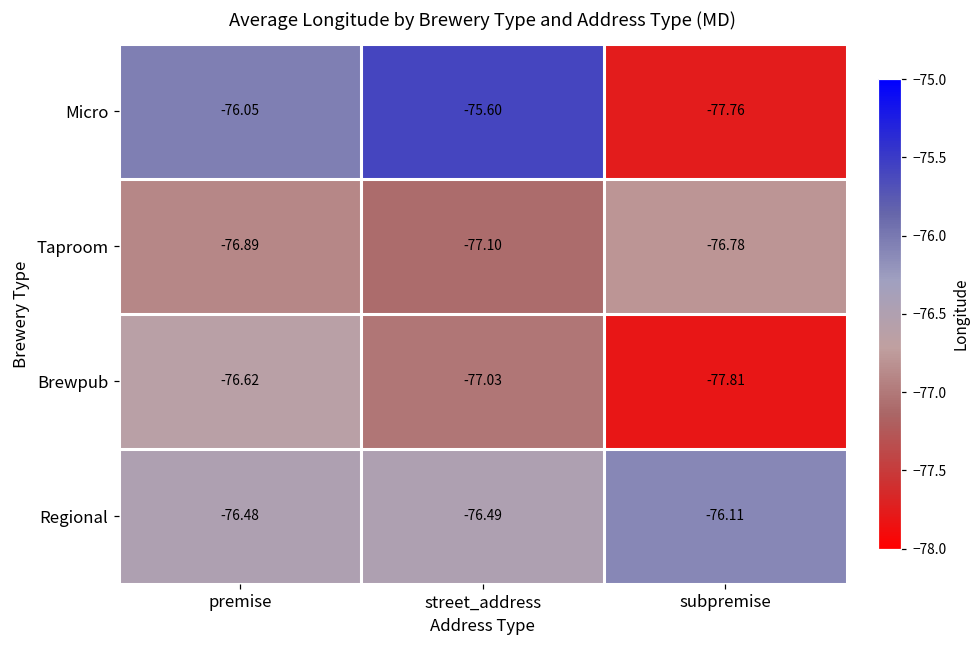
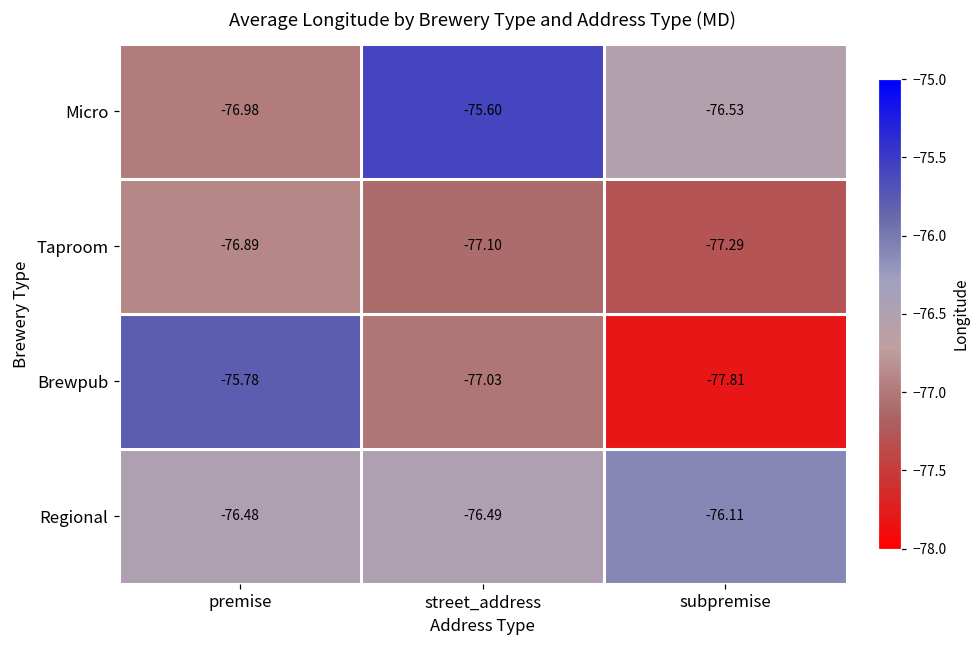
  {
    "Micro": {
-     "premise": -76.05,
+     "premise": -76.98,
      "street_address": -75.60,
-     "subpremise": -77.76
+     "subpremise": -76.53
    },
    "Taproom": {
      "premise": -76.89,
      "street_address": -77.10,
-     "subpremise": -76.78
+     "subpremise": -77.29
    },
    "Brewpub": {
-     "premise": -76.62,
+     "premise": -75.78,
      "street_address": -77.03,
      "subpremise": -77.81
    },
    "Regional": {
      "premise": -76.48,
      "street_address": -76.49,
      "subpremise": -76.11
    }
  }
